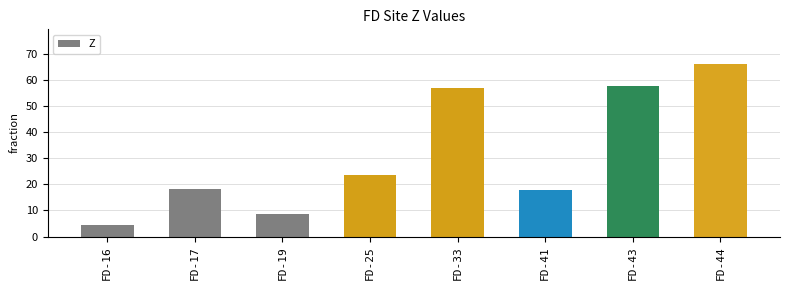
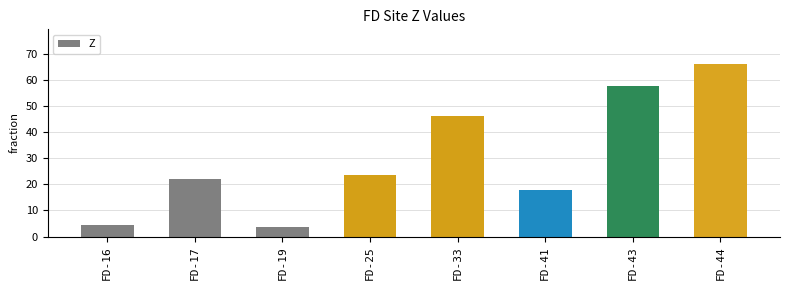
  {
    "FD-16": 5,
-   "FD-17": 18,
-   "FD-19": 9,
+   "FD-17": 22,
+   "FD-19": 3,
    "FD-25": 24,
-   "FD-33": 57,
+   "FD-33": 46,
    "FD-41": 18,
    "FD-43": 58,
    "FD-44": 66
  }
